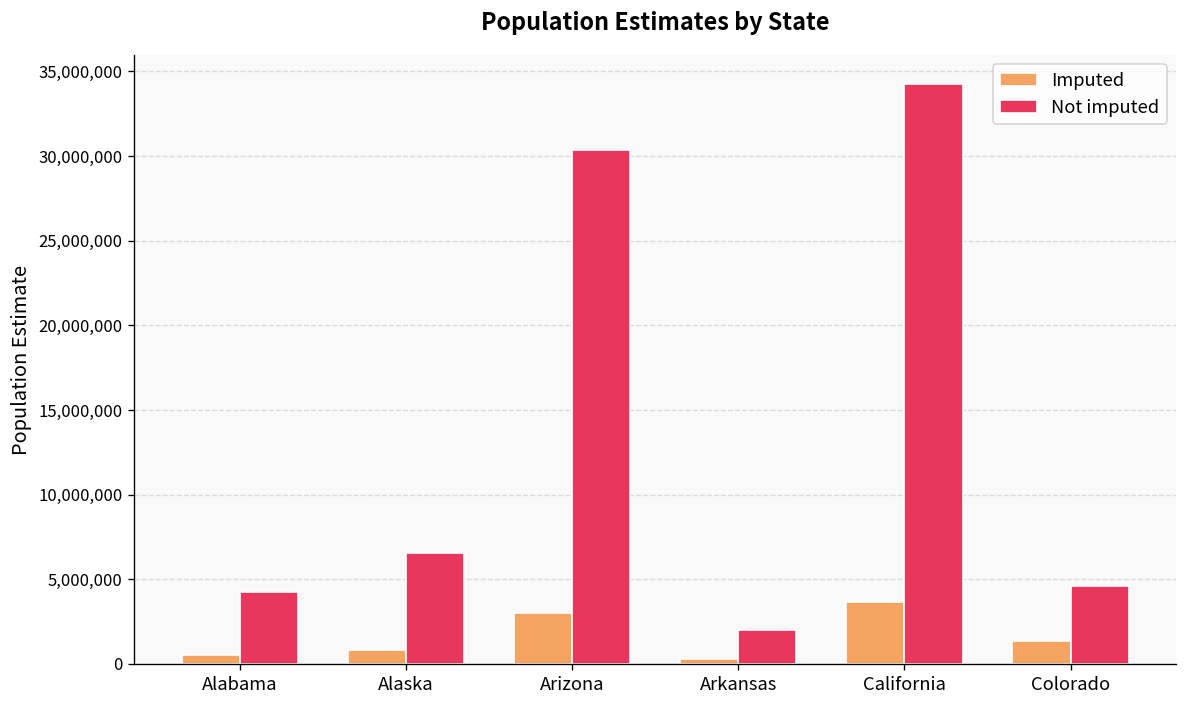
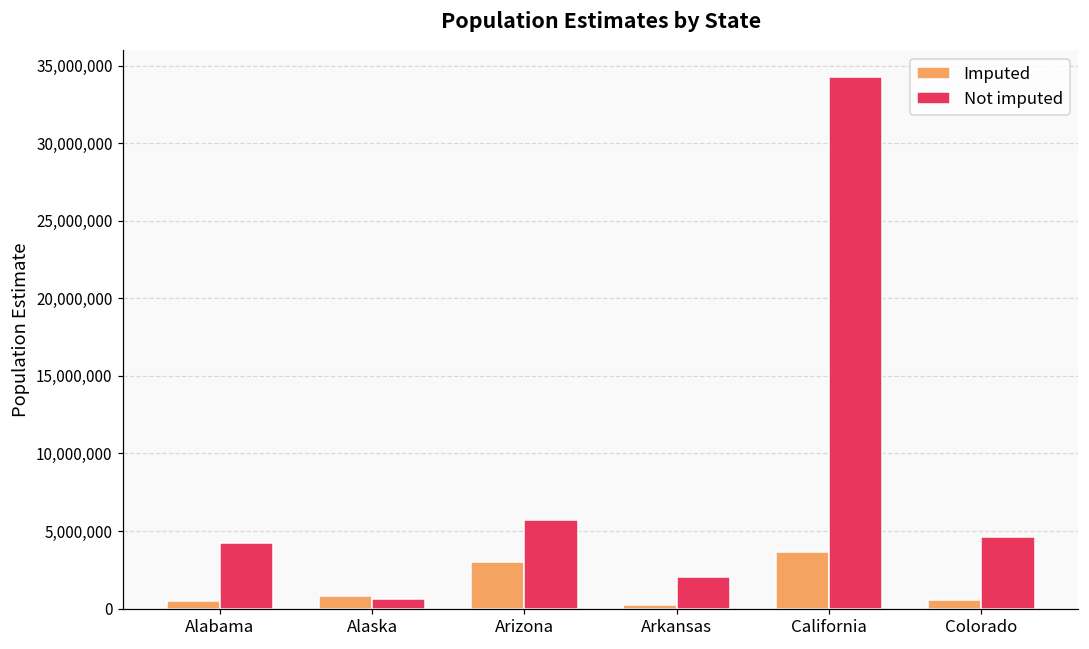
  {
    "Imputed": {
      "Alabama": "500,000",
      "Alaska": "800,000",
      "Arizona": "3,000,000",
      "Arkansas": "300,000",
      "California": "3,700,000",
-     "Colorado": "1,400,000"
+     "Colorado": "600,000"
    },
    "Not imputed": {
      "Alabama": "4,200,000",
-     "Alaska": "6,500,000",
-     "Arizona": "30,300,000",
+     "Alaska": "600,000",
+     "Arizona": "5,700,000",
      "Arkansas": "2,000,000",
      "California": "34,300,000",
      "Colorado": "4,600,000"
    }
  }
